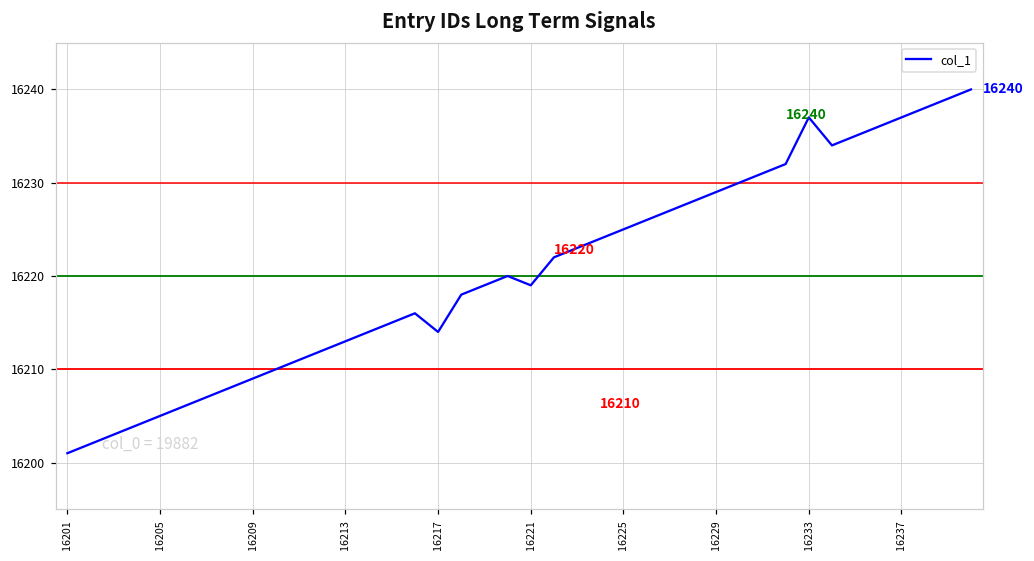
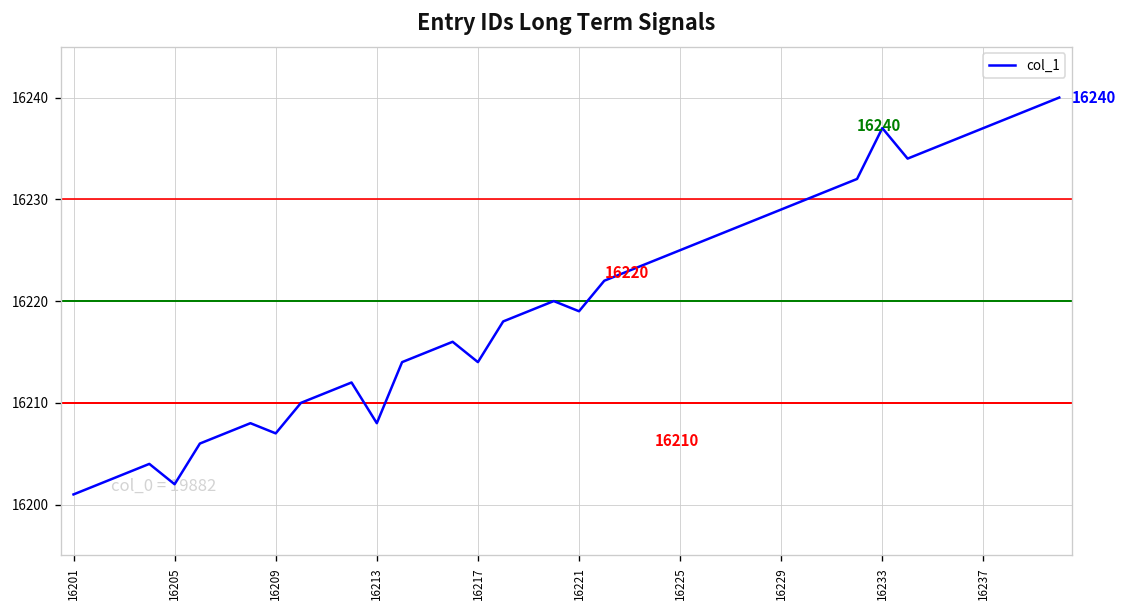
  {
    "16201": 16201,
-   "16205": 16205,
-   "16209": 16209,
-   "16213": 16213,
+   "16205": 16202,
+   "16209": 16207,
+   "16213": 16208,
    "16217": 16214,
    "16221": 16219,
    "16225": 16225,
    "16229": 16229,
    "16237": 16237
  }
